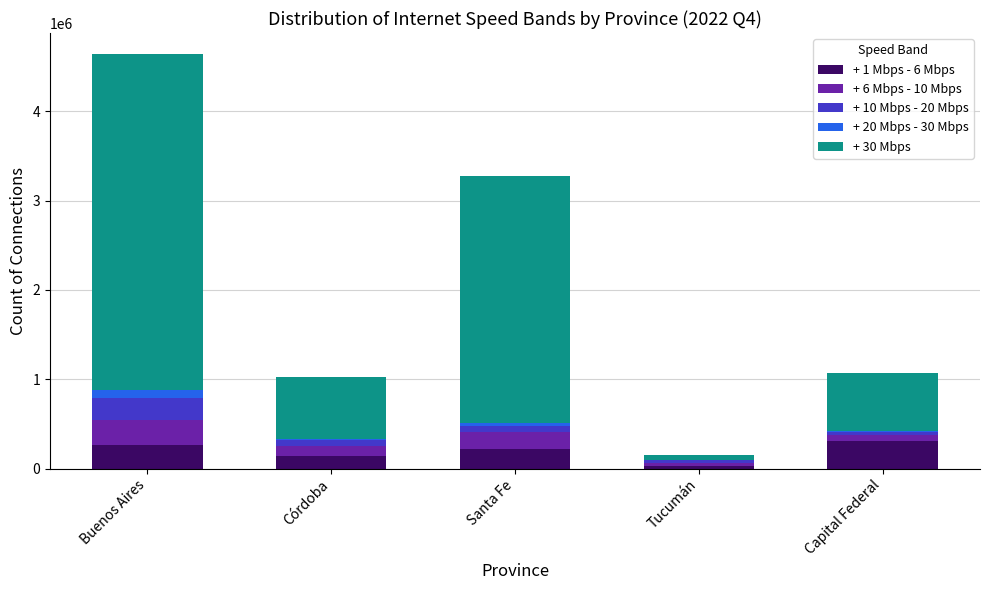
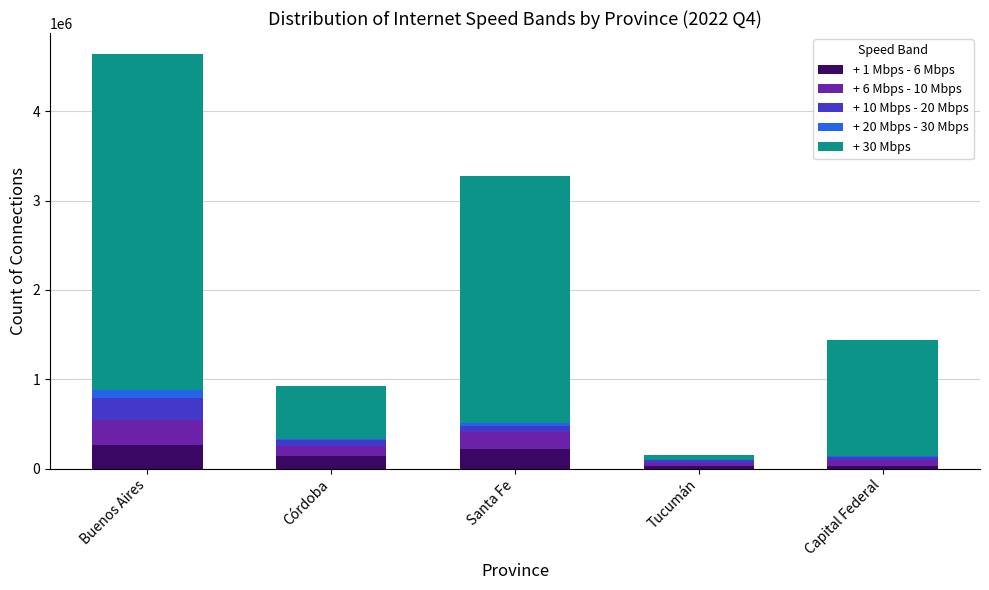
  {
    "+ 1 Mbps - 6 Mbps": {
      "Buenos Aires": 300000,
      "Córdoba": 100000,
      "Santa Fe": 200000,
      "Tucumán": 0,
-     "Capital Federal": 300000
+     "Capital Federal": 0
    },
    "+ 20 Mbps - 30 Mbps": {
      "Buenos Aires": 100000
    },
    "+ 30 Mbps": {
      "Buenos Aires": 3800000,
-     "Córdoba": 700000,
+     "Córdoba": 600000,
      "Santa Fe": 2800000,
      "Tucumán": 100000,
-     "Capital Federal": 700000
+     "Capital Federal": 1300000
    }
  }
